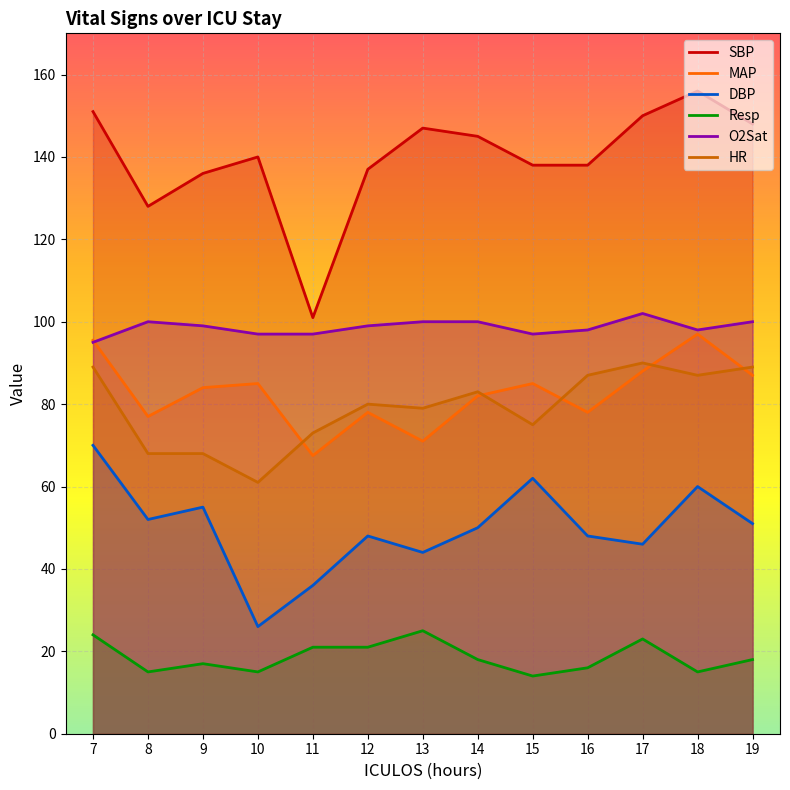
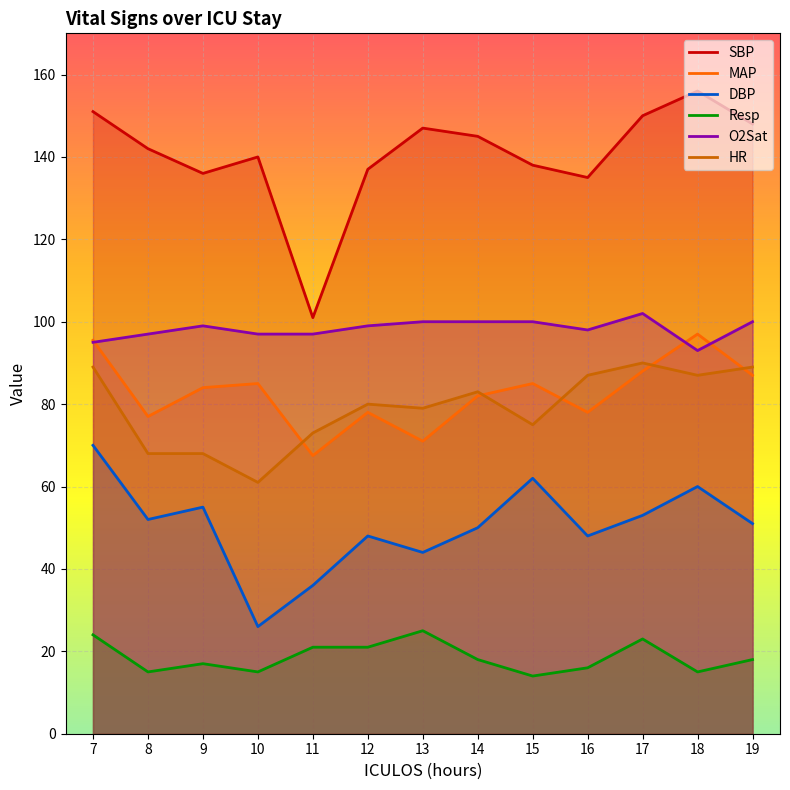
  {
    "SBP": {
      "7": 151,
-     "8": 128,
+     "8": 142,
      "9": 136,
      "10": 140,
      "11": 101,
      "12": 137,
      "13": 147,
      "14": 145,
      "15": 138,
-     "16": 138,
+     "16": 135,
      "17": 150
    },
    "DBP": {
      "7": 70,
      "8": 52,
      "9": 55,
      "10": 26,
      "11": 36,
      "12": 48,
      "13": 44,
      "14": 50,
      "15": 62,
      "16": 48,
-     "17": 46,
+     "17": 53,
      "18": 60,
      "19": 51
    },
    "Resp": {
      "7": 24,
      "8": 15,
      "9": 17,
      "10": 15,
      "11": 21,
      "12": 21,
      "13": 25,
      "14": 18,
      "15": 14,
      "16": 16,
      "17": 23,
      "18": 15,
      "19": 18
    },
    "O2Sat": {
-     "8": 100,
+     "8": 97,
      "9": 99,
      "10": 97,
      "11": 97,
      "12": 99,
      "13": 100,
      "14": 100,
-     "15": 97,
+     "15": 100,
      "16": 98,
      "17": 102,
-     "18": 98,
+     "18": 93,
      "19": 100
    }
  }
